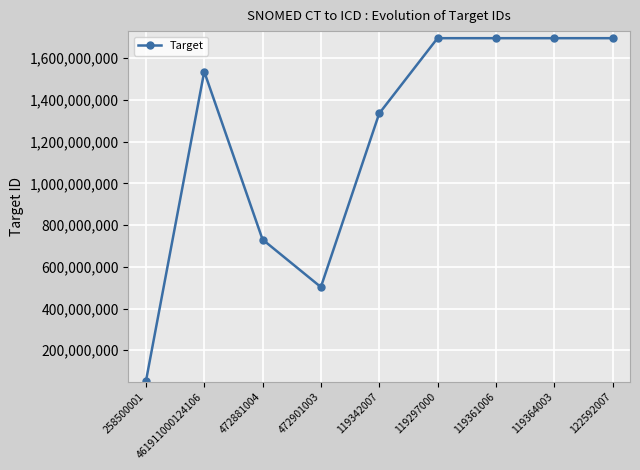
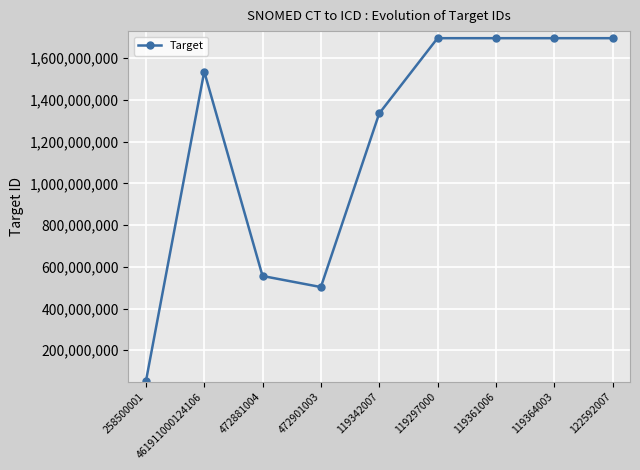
  {
    "258500001": "50,000,000",
    "461911000124106": "1,540,000,000",
-   "472881004": "730,000,000",
+   "472881004": "560,000,000",
    "472901003": "500,000,000",
    "119342007": "1,330,000,000",
    "119297000": "1,700,000,000",
    "119361006": "1,700,000,000",
    "119364003": "1,700,000,000",
    "122592007": "1,700,000,000"
  }
